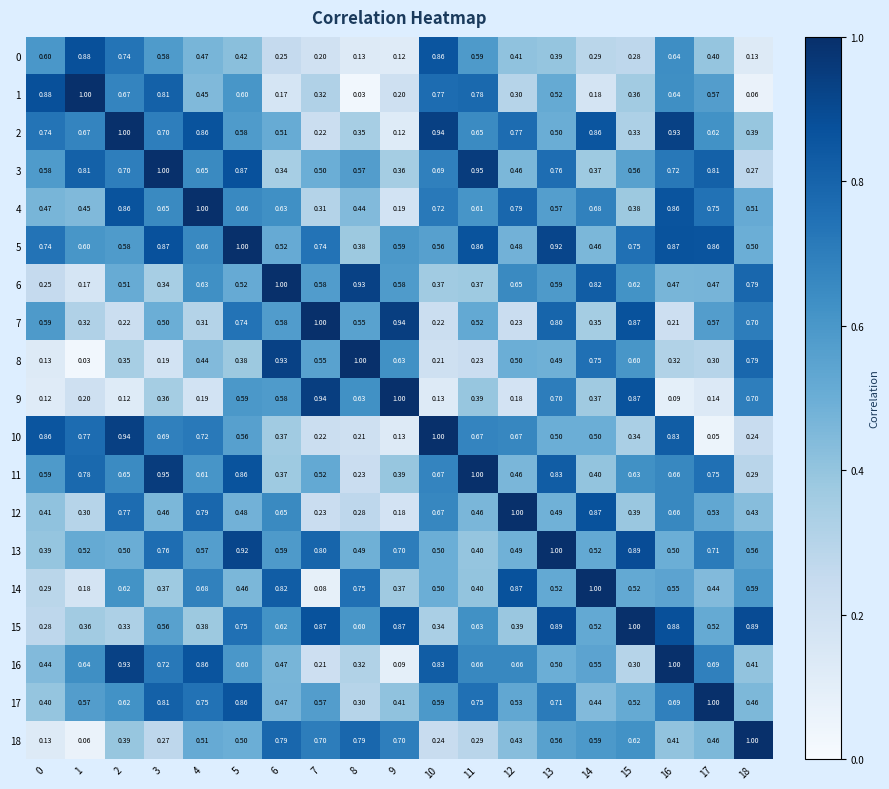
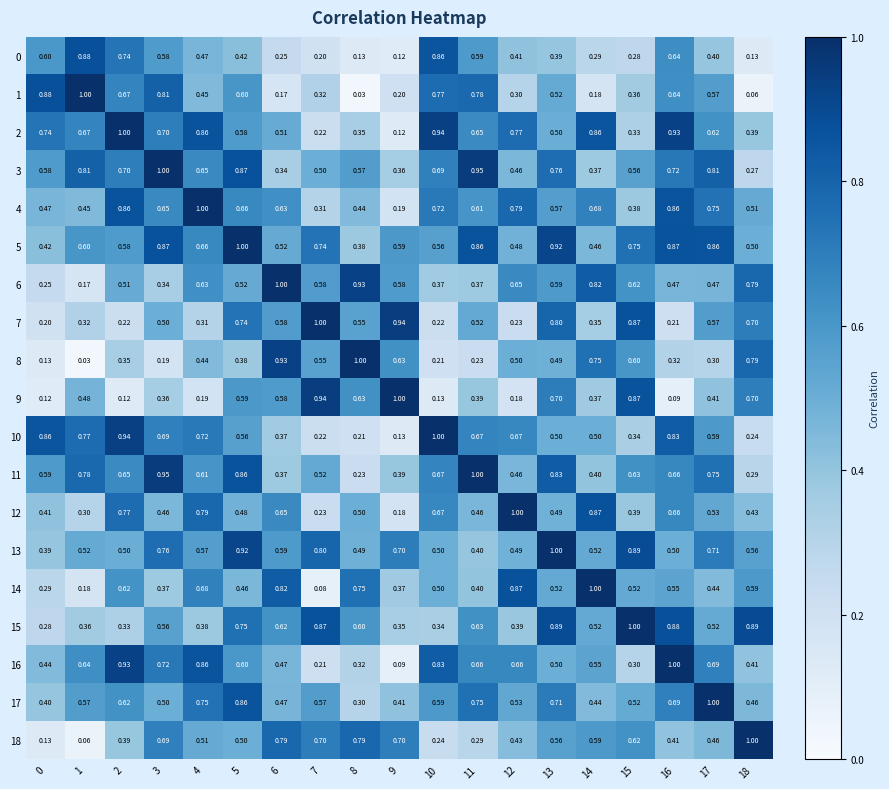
  {
    "5": {
-     "0": 0.74,
+     "0": 0.42,
      "1": 0.60,
      "2": 0.58,
      "3": 0.87,
      "4": 0.66,
      "5": 1.00,
      "6": 0.52,
      "7": 0.74,
      "8": 0.38,
      "9": 0.59,
      "10": 0.56,
      "11": 0.86,
      "12": 0.48,
      "13": 0.92,
      "14": 0.46,
      "15": 0.75,
      "16": 0.87,
      "17": 0.86,
      "18": 0.50
    },
    "7": {
-     "0": 0.59,
+     "0": 0.20,
      "1": 0.32,
      "2": 0.22,
      "3": 0.50,
      "4": 0.31,
      "5": 0.74,
      "6": 0.58,
      "7": 1.00,
      "8": 0.55,
      "9": 0.94,
      "10": 0.22,
      "11": 0.52,
      "12": 0.23,
      "13": 0.80,
      "14": 0.35,
      "15": 0.87,
      "16": 0.21,
      "17": 0.57,
      "18": 0.70
    },
    "9": {
      "0": 0.12,
-     "1": 0.20,
+     "1": 0.48,
      "2": 0.12,
      "3": 0.36,
      "4": 0.19,
      "5": 0.59,
      "6": 0.58,
      "7": 0.94,
      "8": 0.63,
      "9": 1.00,
      "10": 0.13,
      "11": 0.39,
      "12": 0.18,
      "13": 0.70,
      "14": 0.37,
      "15": 0.87,
      "16": 0.09,
-     "17": 0.14,
+     "17": 0.41,
      "18": 0.70
    },
    "10": {
      "0": 0.86,
      "1": 0.77,
      "2": 0.94,
      "3": 0.69,
      "4": 0.72,
      "5": 0.56,
      "6": 0.37,
      "7": 0.22,
      "8": 0.21,
      "9": 0.13,
      "10": 1.00,
      "11": 0.67,
      "12": 0.67,
      "13": 0.50,
      "14": 0.50,
      "15": 0.34,
      "16": 0.83,
-     "17": 0.05,
+     "17": 0.59,
      "18": 0.24
    },
    "12": {
      "0": 0.41,
      "1": 0.30,
      "2": 0.77,
      "3": 0.46,
      "4": 0.79,
      "5": 0.48,
      "6": 0.65,
      "7": 0.23,
-     "8": 0.28,
+     "8": 0.50,
      "9": 0.18,
      "10": 0.67,
      "11": 0.46,
      "12": 1.00,
      "13": 0.49,
      "14": 0.87,
      "15": 0.39,
      "16": 0.66,
      "17": 0.53,
      "18": 0.43
    },
    "15": {
      "0": 0.28,
      "1": 0.36,
      "2": 0.33,
      "3": 0.56,
      "4": 0.38,
      "5": 0.75,
      "6": 0.62,
      "7": 0.87,
      "8": 0.60,
-     "9": 0.87,
+     "9": 0.35,
      "10": 0.34,
      "11": 0.63,
      "12": 0.39,
      "13": 0.89,
      "14": 0.52,
      "15": 1.00,
      "16": 0.88,
      "17": 0.52,
      "18": 0.89
    },
    "17": {
      "0": 0.40,
      "1": 0.57,
      "2": 0.62,
-     "3": 0.81,
+     "3": 0.50,
      "4": 0.75,
      "5": 0.86,
      "6": 0.47,
      "7": 0.57,
      "8": 0.30,
      "9": 0.41,
      "10": 0.59,
      "11": 0.75,
      "12": 0.53,
      "13": 0.71,
      "14": 0.44,
      "15": 0.52,
      "16": 0.69,
      "17": 1.00,
      "18": 0.46
    },
    "18": {
      "0": 0.13,
      "1": 0.06,
      "2": 0.39,
-     "3": 0.27,
+     "3": 0.69,
      "4": 0.51,
      "5": 0.50,
      "6": 0.79,
      "7": 0.70,
      "8": 0.79,
      "9": 0.70,
      "10": 0.24,
      "11": 0.29,
      "12": 0.43,
      "13": 0.56,
      "14": 0.59,
      "15": 0.62,
      "16": 0.41,
      "17": 0.46,
      "18": 1.00
    }
  }
